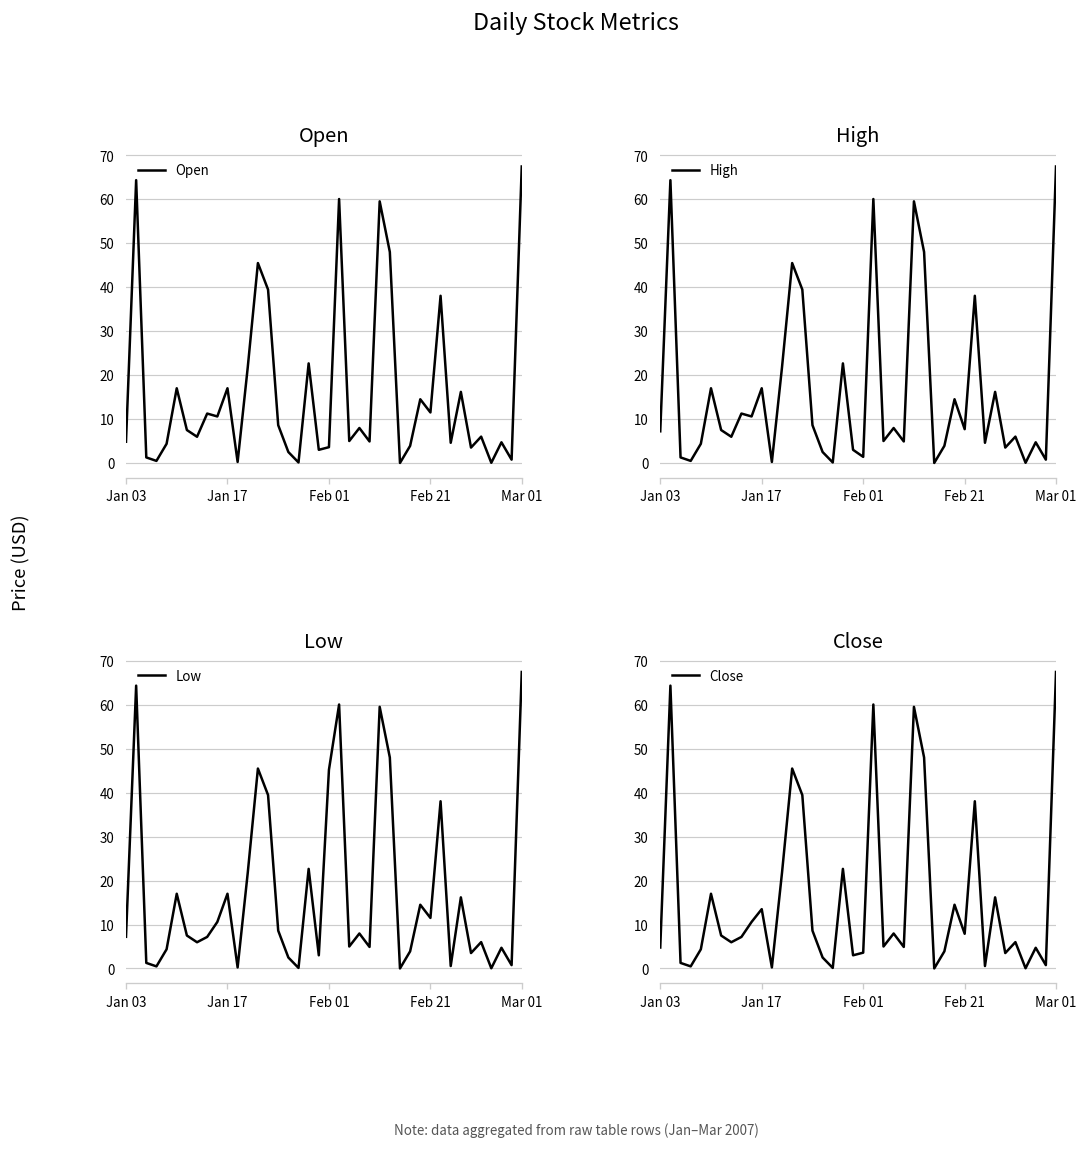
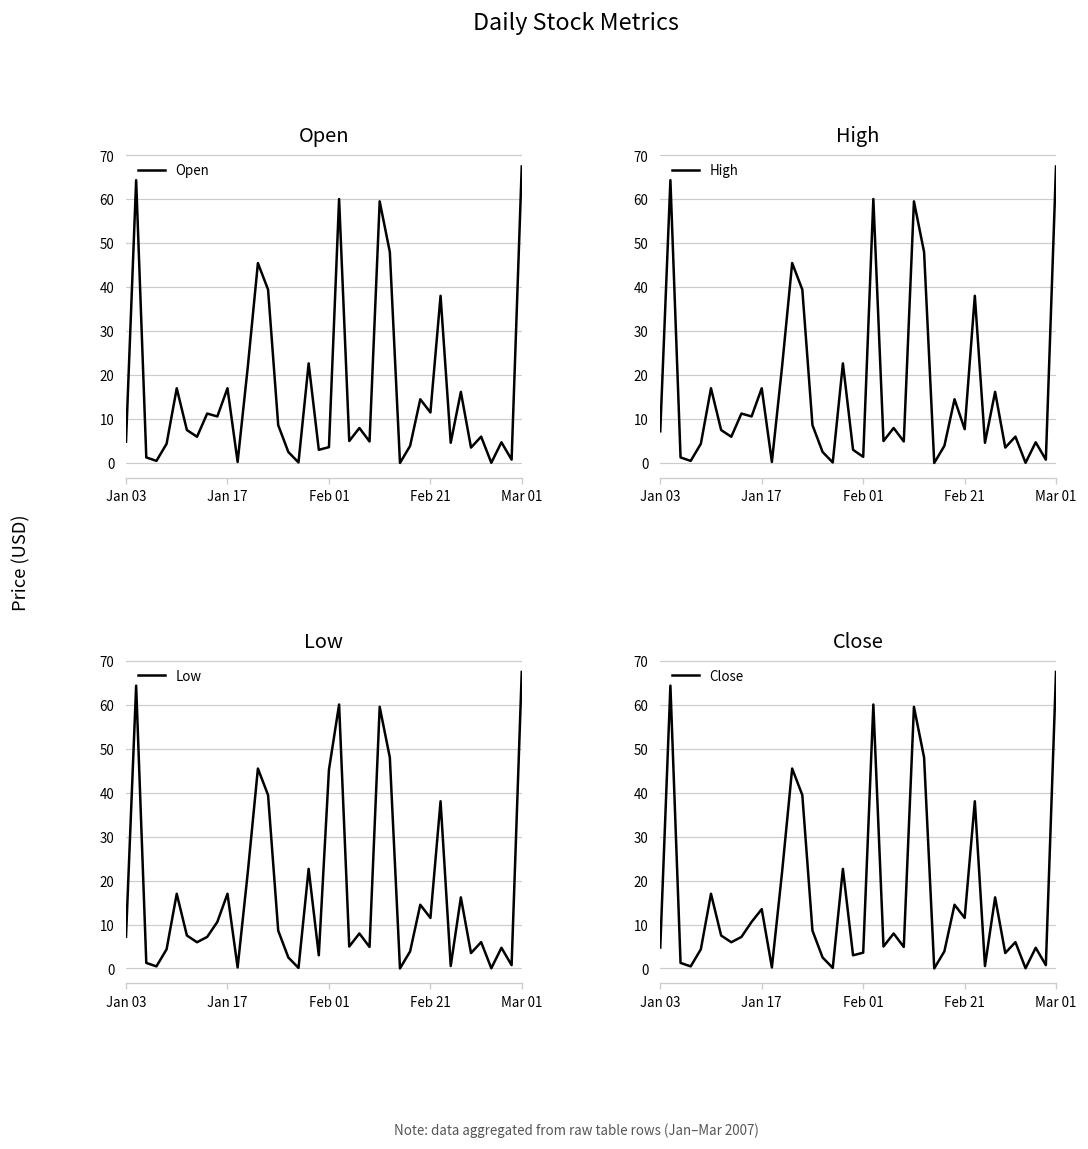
  {
    "Open": {
      "Jan 03": 5,
      "Jan 17": 17,
      "Feb 01": 4,
      "Feb 21": 12,
      "Mar 01": 67
    },
    "High": {
      "Jan 03": 7,
      "Jan 17": 17,
      "Feb 01": 1,
      "Feb 21": 8,
      "Mar 01": 67
    },
    "Low": {
      "Jan 03": 7,
      "Jan 17": 17,
      "Feb 01": 45,
      "Feb 21": 12,
      "Mar 01": 67
    },
    "Close": {
      "Jan 03": 5,
      "Jan 17": 14,
      "Feb 01": 4,
-     "Feb 21": 8,
+     "Feb 21": 12,
      "Mar 01": 67
    }
  }
